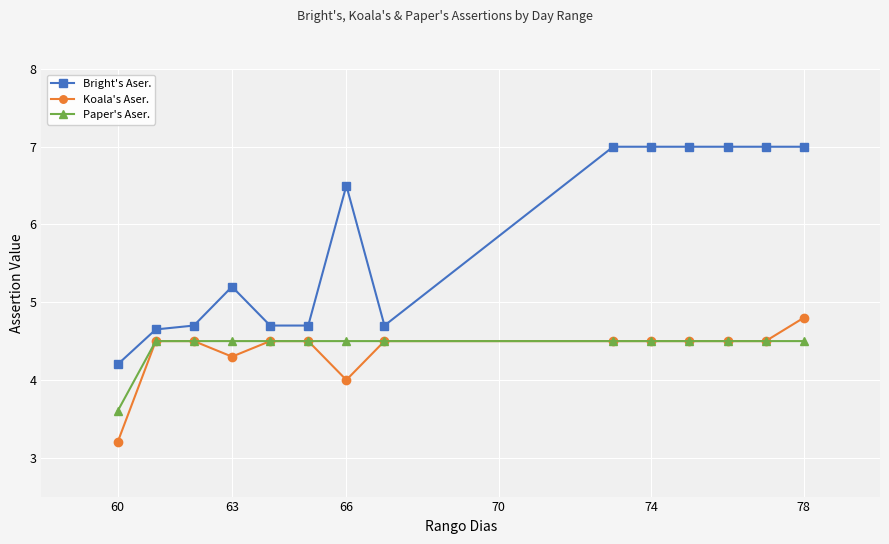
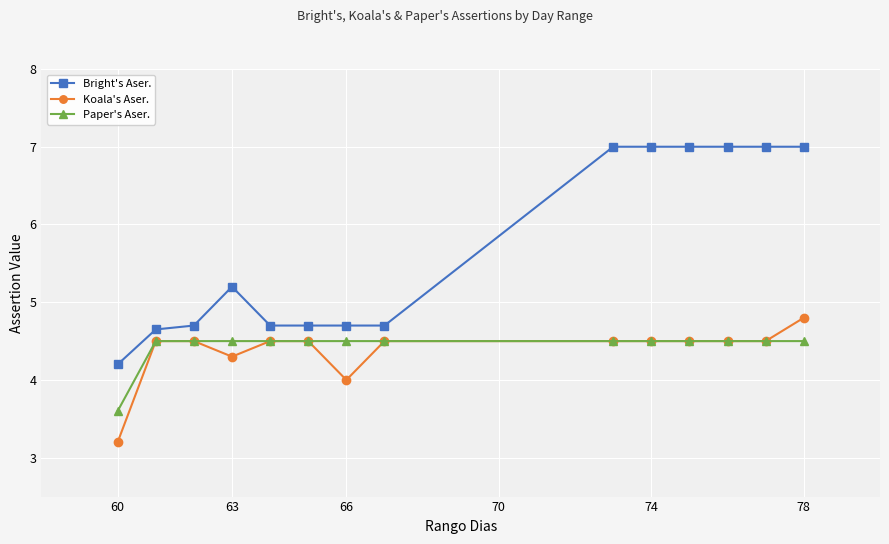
  {
    "Bright's Aser.": {
      "60": 4.2,
      "63": 5.2,
-     "66": 6.5,
+     "66": 4.7,
      "74": 7.0,
      "78": 7.0
    },
    "Koala's Aser.": {
      "60": 3.2,
      "63": 4.3,
      "66": 4.0,
      "78": 4.8
    },
    "Paper's Aser.": {
      "60": 3.6,
      "63": 4.5,
      "66": 4.5,
      "78": 4.5
    }
  }
